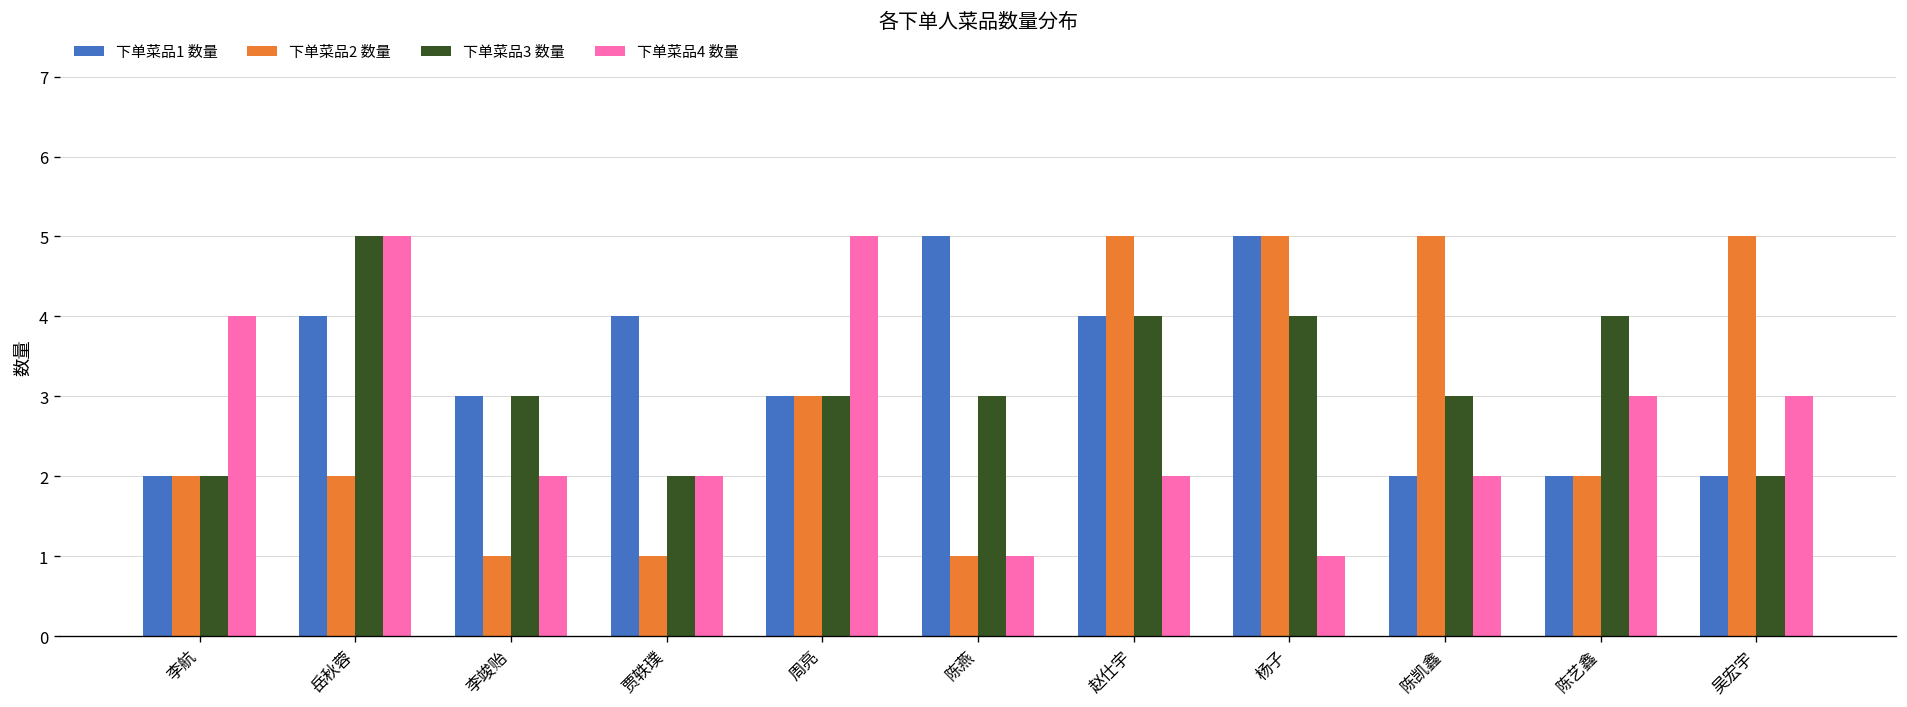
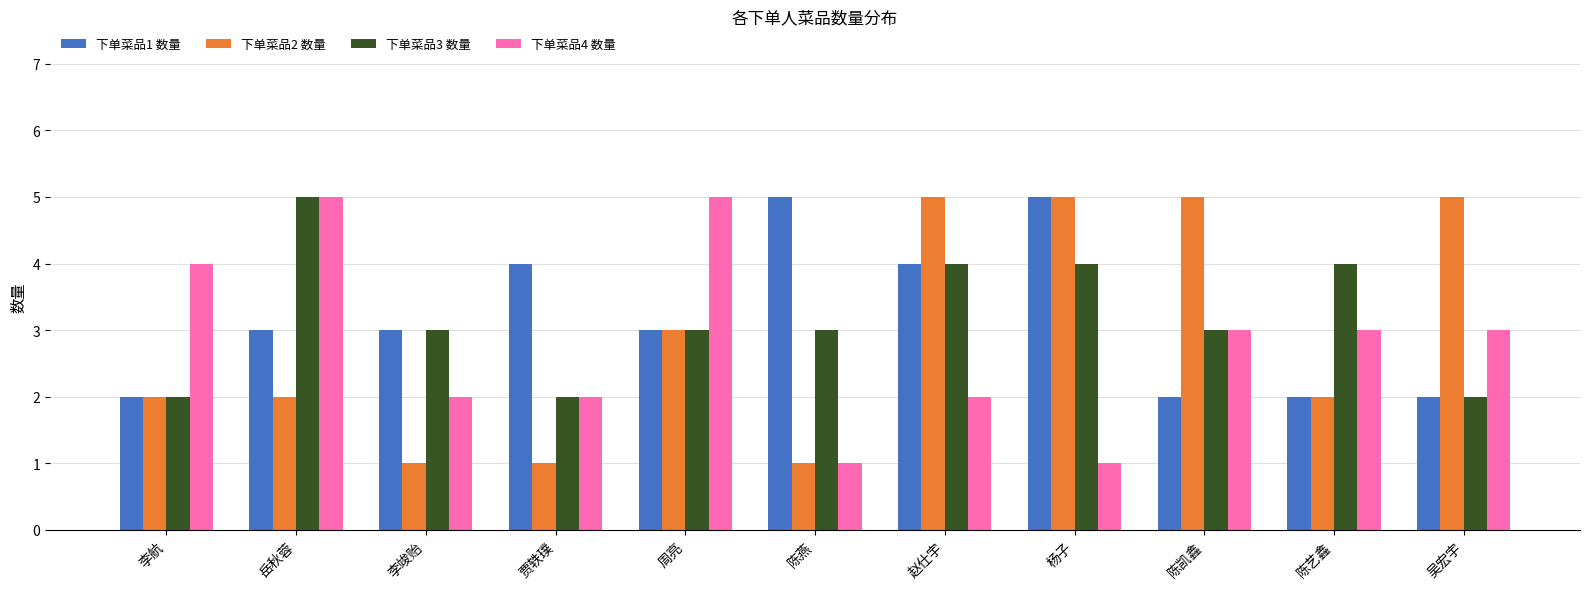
  {
    "下单菜品1 数量": {
      "李航": 2,
-     "岳秋蓉": 4,
+     "岳秋蓉": 3,
      "李竣贻": 3,
      "贾轶璞": 4,
      "周亮": 3,
      "陈燕": 5,
      "赵仕宇": 4,
      "杨子": 5,
      "陈凯鑫": 2,
      "陈艺鑫": 2,
      "吴宏宇": 2
    },
    "下单菜品2 数量": {
      "李航": 2,
      "岳秋蓉": 2,
      "李竣贻": 1,
      "贾轶璞": 1,
      "周亮": 3,
      "陈燕": 1,
      "赵仕宇": 5,
      "杨子": 5,
      "陈凯鑫": 5,
      "陈艺鑫": 2,
      "吴宏宇": 5
    },
    "下单菜品3 数量": {
      "李航": 2,
      "岳秋蓉": 5,
      "李竣贻": 3,
      "贾轶璞": 2,
      "周亮": 3,
      "陈燕": 3,
      "赵仕宇": 4,
      "杨子": 4,
      "陈凯鑫": 3,
      "陈艺鑫": 4,
      "吴宏宇": 2
    },
    "下单菜品4 数量": {
      "李航": 4,
      "岳秋蓉": 5,
      "李竣贻": 2,
      "贾轶璞": 2,
      "周亮": 5,
      "陈燕": 1,
      "赵仕宇": 2,
      "杨子": 1,
-     "陈凯鑫": 2,
+     "陈凯鑫": 3,
      "陈艺鑫": 3,
      "吴宏宇": 3
    }
  }
